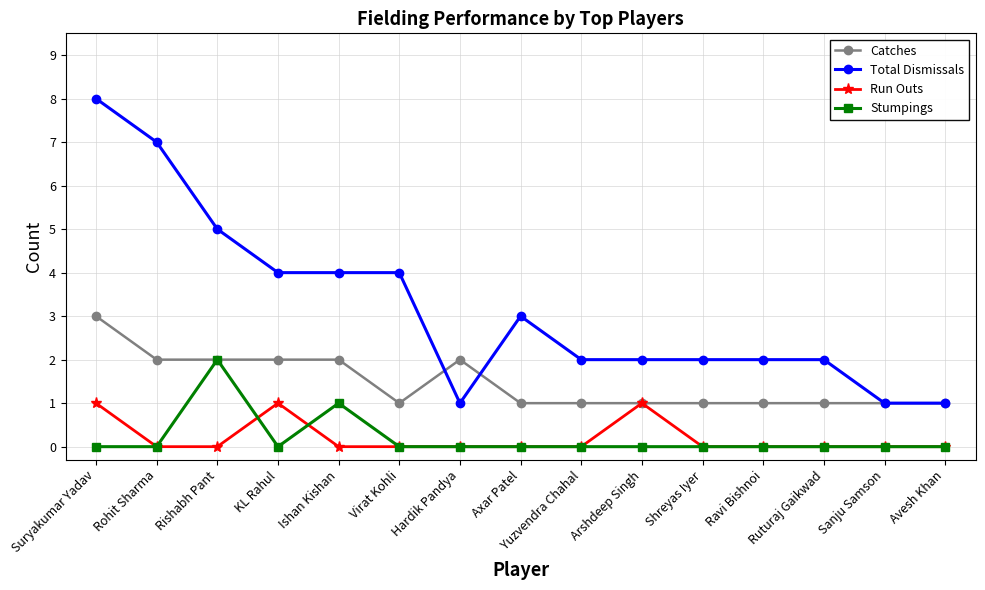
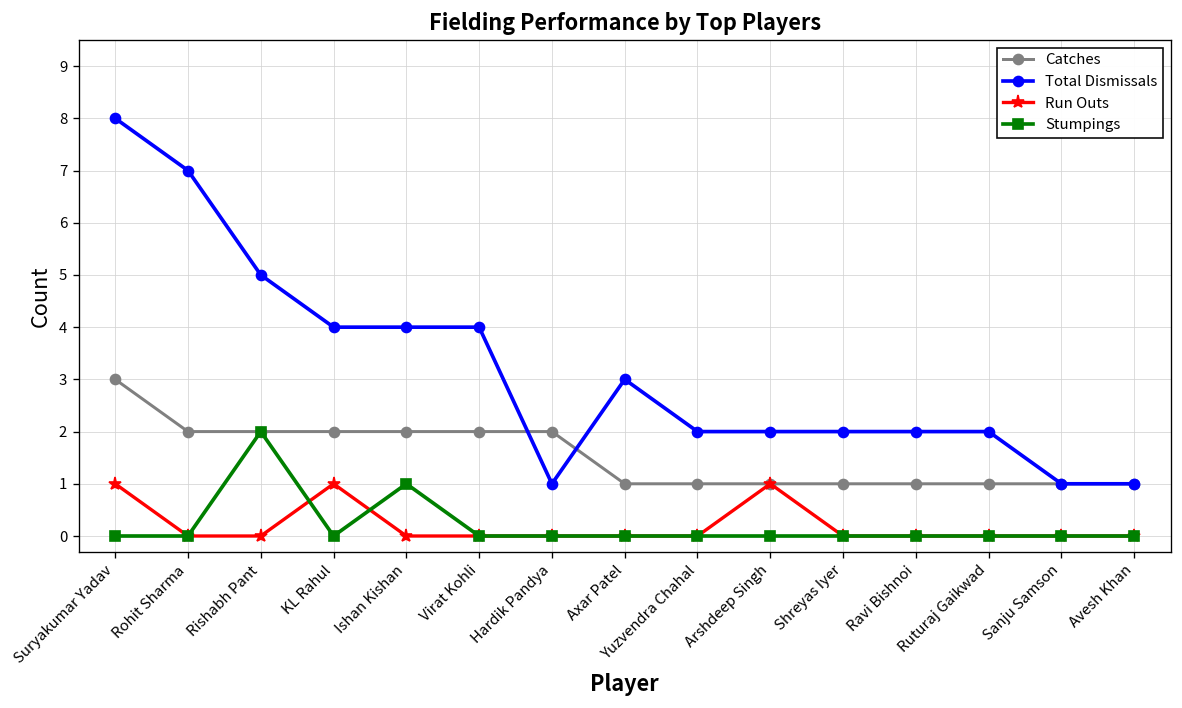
  {
    "Catches": {
      "Suryakumar Yadav": 3,
      "Rohit Sharma": 2,
      "KL Rahul": 2,
      "Ishan Kishan": 2,
-     "Virat Kohli": 1,
+     "Virat Kohli": 2,
      "Hardik Pandya": 2,
      "Axar Patel": 1,
      "Yuzvendra Chahal": 1,
      "Shreyas Iyer": 1,
      "Ravi Bishnoi": 1,
      "Ruturaj Gaikwad": 1
    },
    "Total Dismissals": {
      "Suryakumar Yadav": 8,
      "Rohit Sharma": 7,
      "Rishabh Pant": 5,
      "KL Rahul": 4,
      "Ishan Kishan": 4,
      "Virat Kohli": 4,
      "Hardik Pandya": 1,
      "Axar Patel": 3,
      "Yuzvendra Chahal": 2,
      "Arshdeep Singh": 2,
      "Shreyas Iyer": 2,
      "Ravi Bishnoi": 2,
      "Ruturaj Gaikwad": 2
    },
    "Run Outs": {
      "Suryakumar Yadav": 1,
      "Rishabh Pant": 0,
      "KL Rahul": 1,
      "Ishan Kishan": 0
    },
    "Stumpings": {
      "Suryakumar Yadav": 0,
      "KL Rahul": 0,
      "Ishan Kishan": 1,
      "Arshdeep Singh": 0
    }
  }
